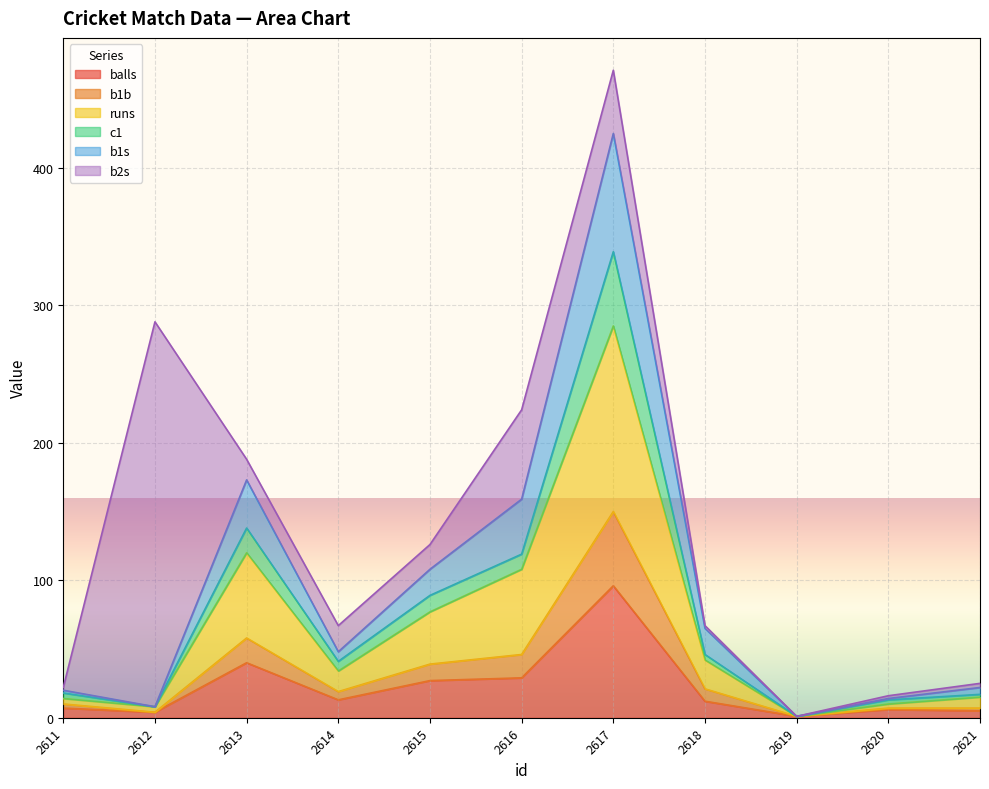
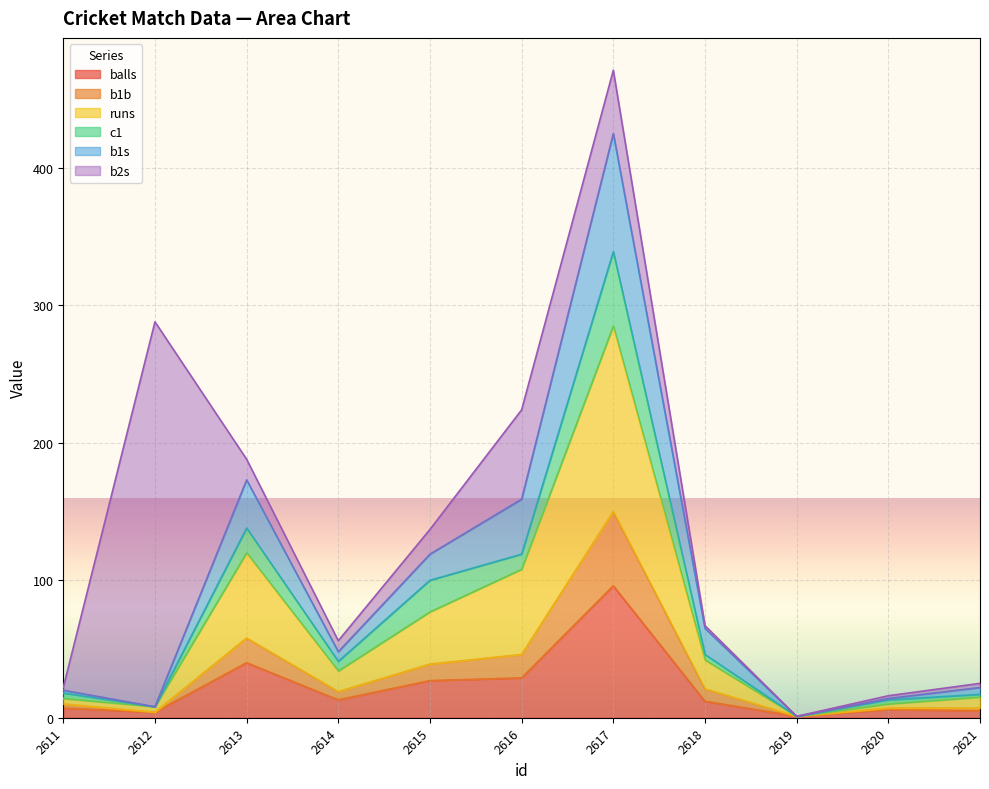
  {
    "runs": {
      "2611": 4,
      "2613": 62,
      "2614": 15,
      "2615": 38,
      "2616": 62,
      "2617": 135,
      "2618": 21,
      "2620": 3,
      "2621": 8
    },
    "c1": {
      "2611": 4,
      "2613": 18,
      "2614": 7,
-     "2615": 12,
+     "2615": 23,
      "2616": 11,
      "2617": 54,
      "2618": 4,
      "2621": 2
    },
    "b1s": {
      "2611": 2,
      "2613": 35,
      "2614": 7,
      "2615": 19,
      "2616": 40,
      "2617": 86,
      "2618": 19,
      "2621": 5
    },
    "b2s": {
      "2611": 2,
      "2612": 280,
      "2613": 15,
-     "2614": 19,
+     "2614": 8,
      "2615": 18,
      "2616": 65,
      "2617": 46,
      "2618": 2,
      "2620": 2,
      "2621": 3
    }
  }
